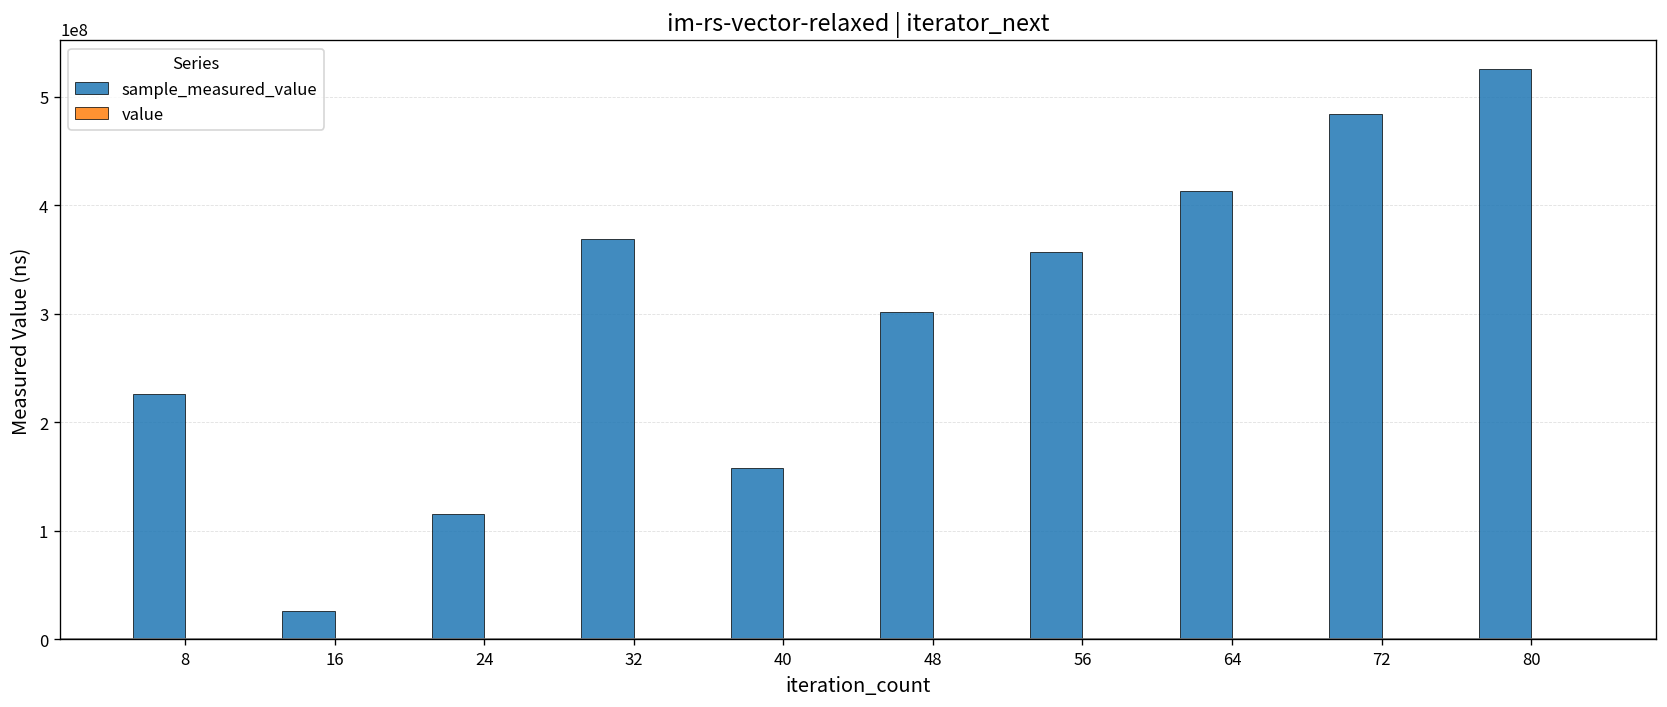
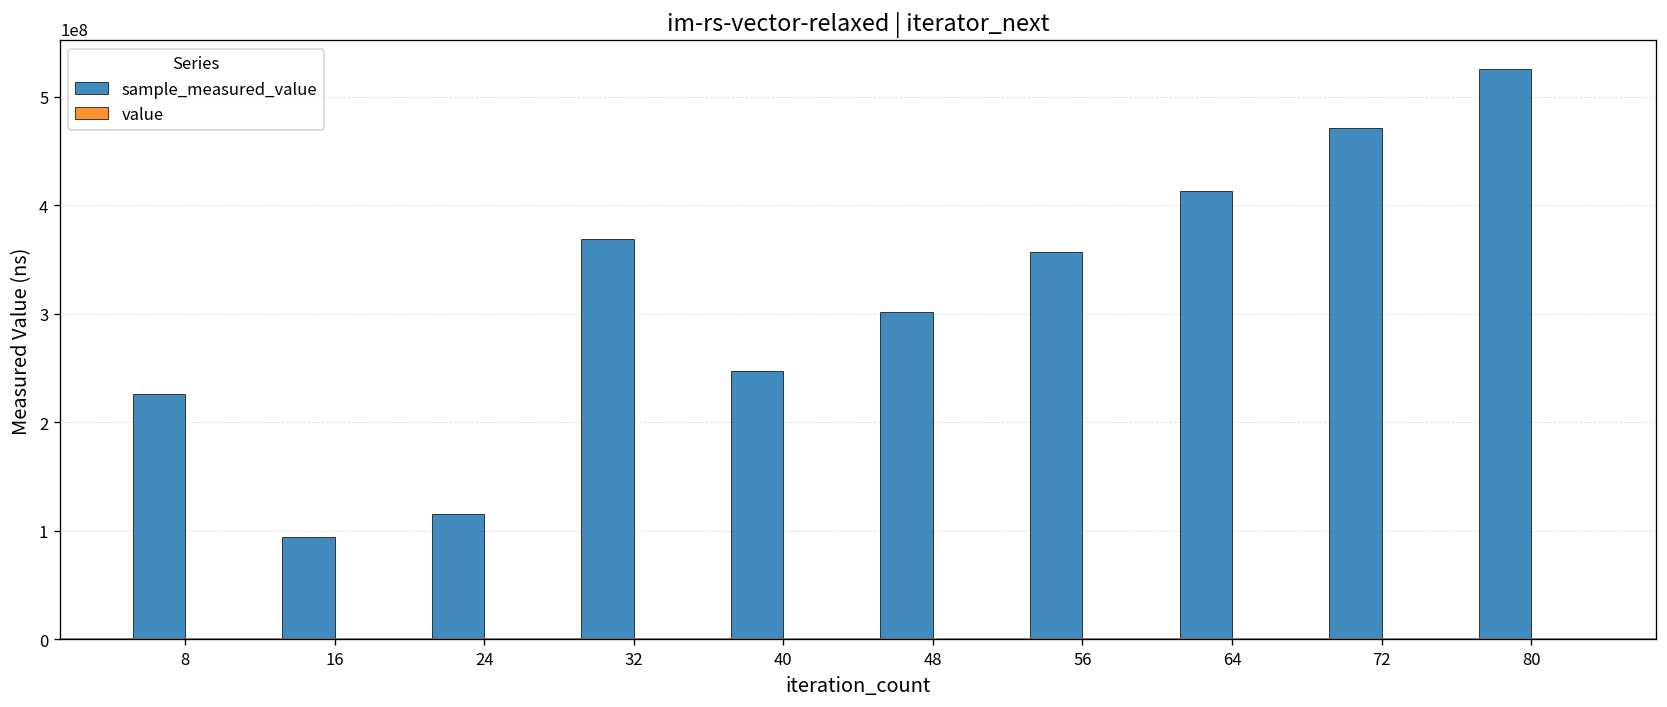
  {
    "sample_measured_value": {
      "8": 230000000,
-     "16": 30000000,
+     "16": 90000000,
      "24": 120000000,
      "32": 370000000,
-     "40": 160000000,
+     "40": 250000000,
      "48": 300000000,
      "56": 360000000,
      "64": 410000000,
-     "72": 480000000,
+     "72": 470000000,
      "80": 530000000
    }
  }
